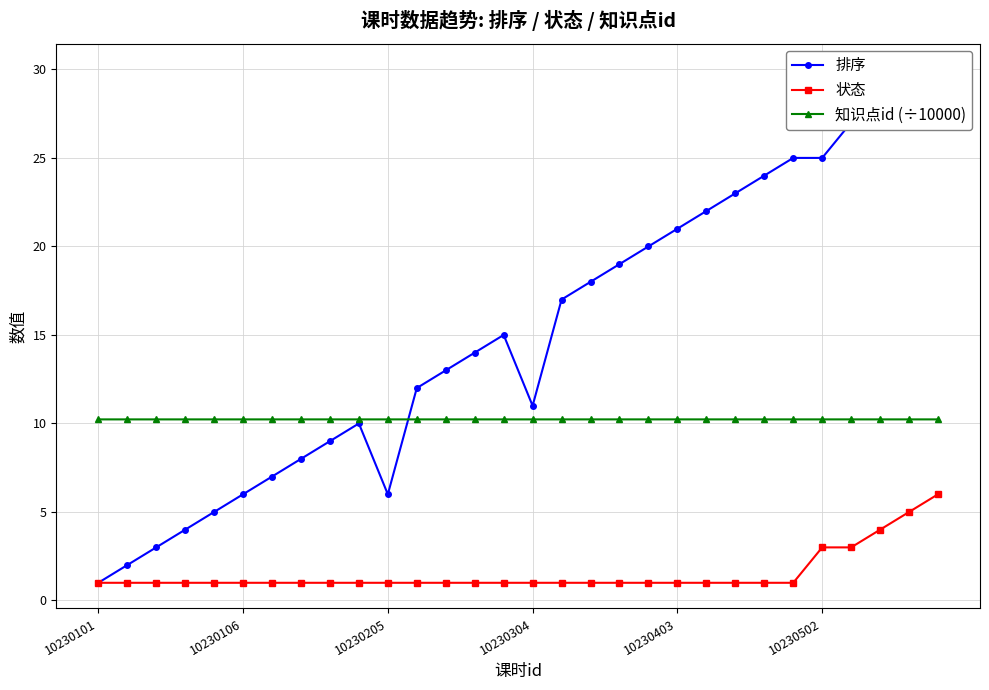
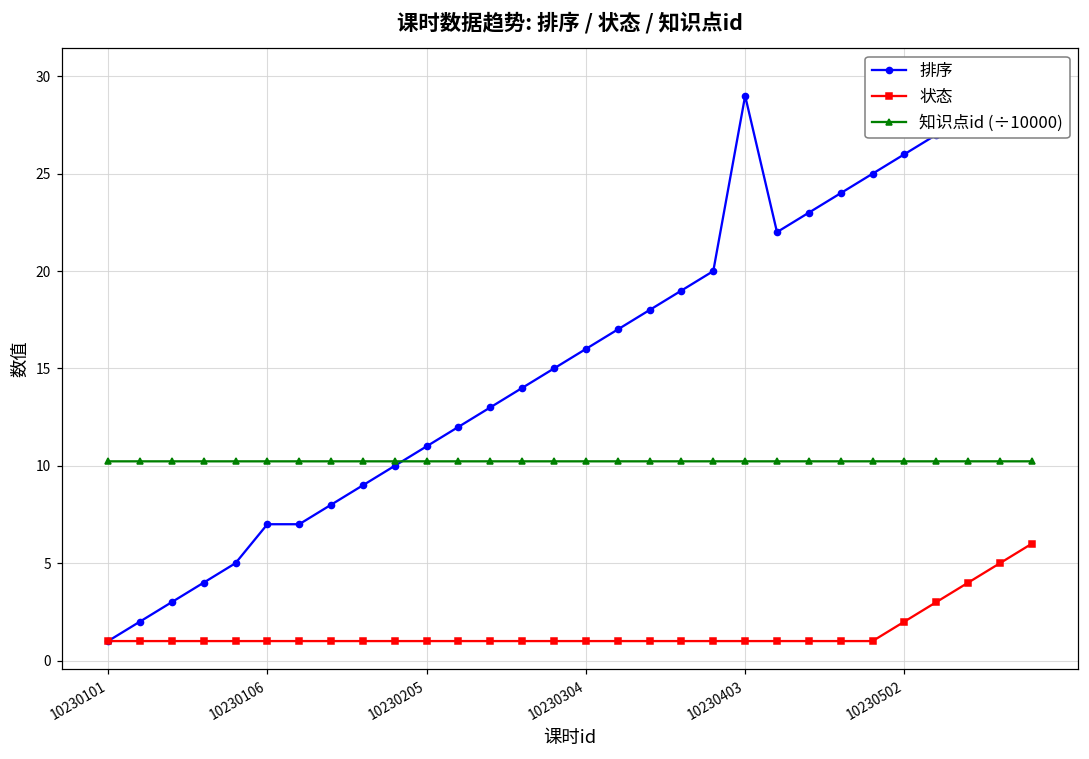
  {
    "排序": {
-     "10230106": 6,
-     "10230205": 6,
-     "10230304": 11,
-     "10230403": 21,
-     "10230502": 25
+     "10230106": 7,
+     "10230205": 11,
+     "10230304": 16,
+     "10230403": 29,
+     "10230502": 26
    },
    "状态": {
      "10230106": 1,
      "10230205": 1,
      "10230304": 1,
      "10230403": 1,
-     "10230502": 3
+     "10230502": 2
    },
    "知识点id (÷10000)": {
      "10230101": 10.2,
      "10230106": 10.2,
      "10230205": 10.2,
      "10230304": 10.2,
      "10230403": 10.2,
      "10230502": 10.2
    }
  }
